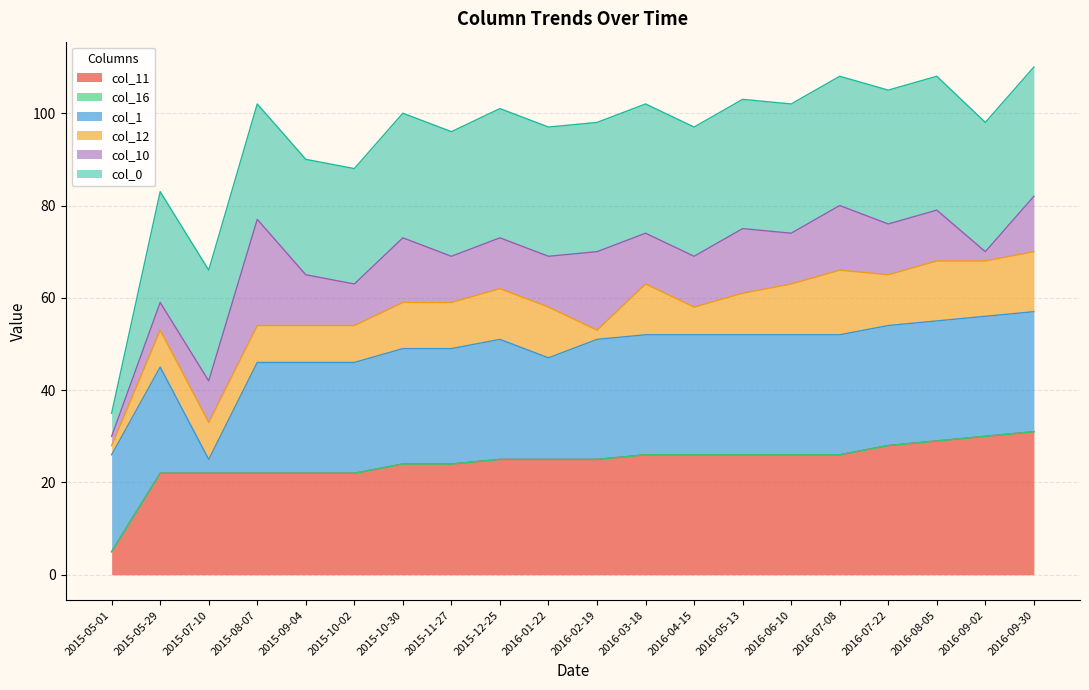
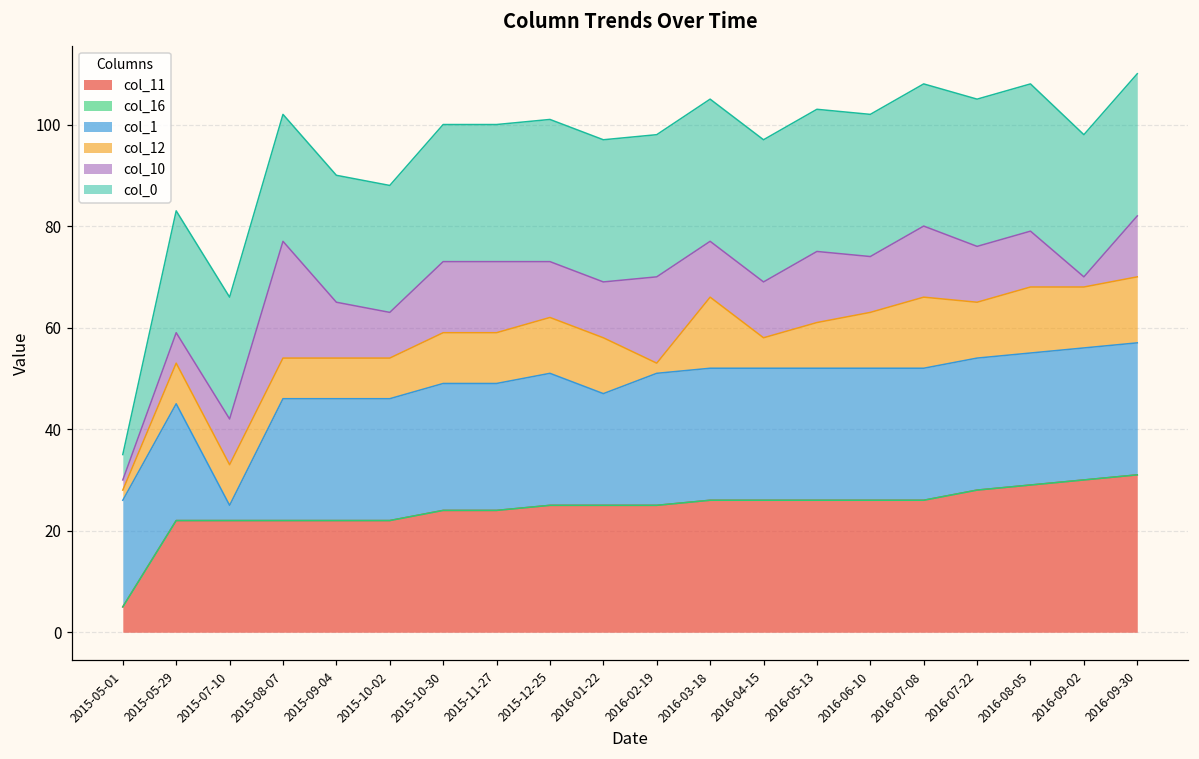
  {
    "col_1": {
      "2015-05-01": 21,
      "2015-05-29": 23,
      "2015-07-10": 3,
      "2015-08-07": 24,
      "2015-09-04": 24,
      "2015-10-02": 24,
      "2015-10-30": 25,
      "2015-11-27": 25,
      "2015-12-25": 26,
      "2016-01-22": 22,
      "2016-02-19": 26,
      "2016-03-18": 26,
      "2016-04-15": 26,
      "2016-05-13": 26,
      "2016-06-10": 26,
      "2016-07-08": 26,
      "2016-07-22": 26,
      "2016-08-05": 26,
      "2016-09-02": 26,
      "2016-09-30": 26
    },
    "col_12": {
      "2015-05-01": 2,
      "2015-05-29": 8,
      "2015-07-10": 8,
      "2015-08-07": 8,
      "2015-09-04": 8,
      "2015-10-02": 8,
      "2015-10-30": 10,
      "2015-11-27": 10,
      "2015-12-25": 11,
      "2016-01-22": 11,
      "2016-02-19": 2,
-     "2016-03-18": 11,
+     "2016-03-18": 14,
      "2016-04-15": 6,
      "2016-05-13": 9,
      "2016-06-10": 11,
      "2016-07-08": 14,
      "2016-07-22": 11,
      "2016-08-05": 13,
      "2016-09-02": 12,
      "2016-09-30": 13
    },
    "col_10": {
      "2015-05-01": 2,
      "2015-05-29": 6,
      "2015-07-10": 9,
      "2015-08-07": 23,
      "2015-09-04": 11,
      "2015-10-02": 9,
      "2015-10-30": 14,
-     "2015-11-27": 10,
+     "2015-11-27": 14,
      "2015-12-25": 11,
      "2016-01-22": 11,
      "2016-02-19": 17,
      "2016-03-18": 11,
      "2016-04-15": 11,
      "2016-05-13": 14,
      "2016-06-10": 11,
      "2016-07-08": 14,
      "2016-07-22": 11,
      "2016-08-05": 11,
      "2016-09-02": 2,
      "2016-09-30": 12
    }
  }
